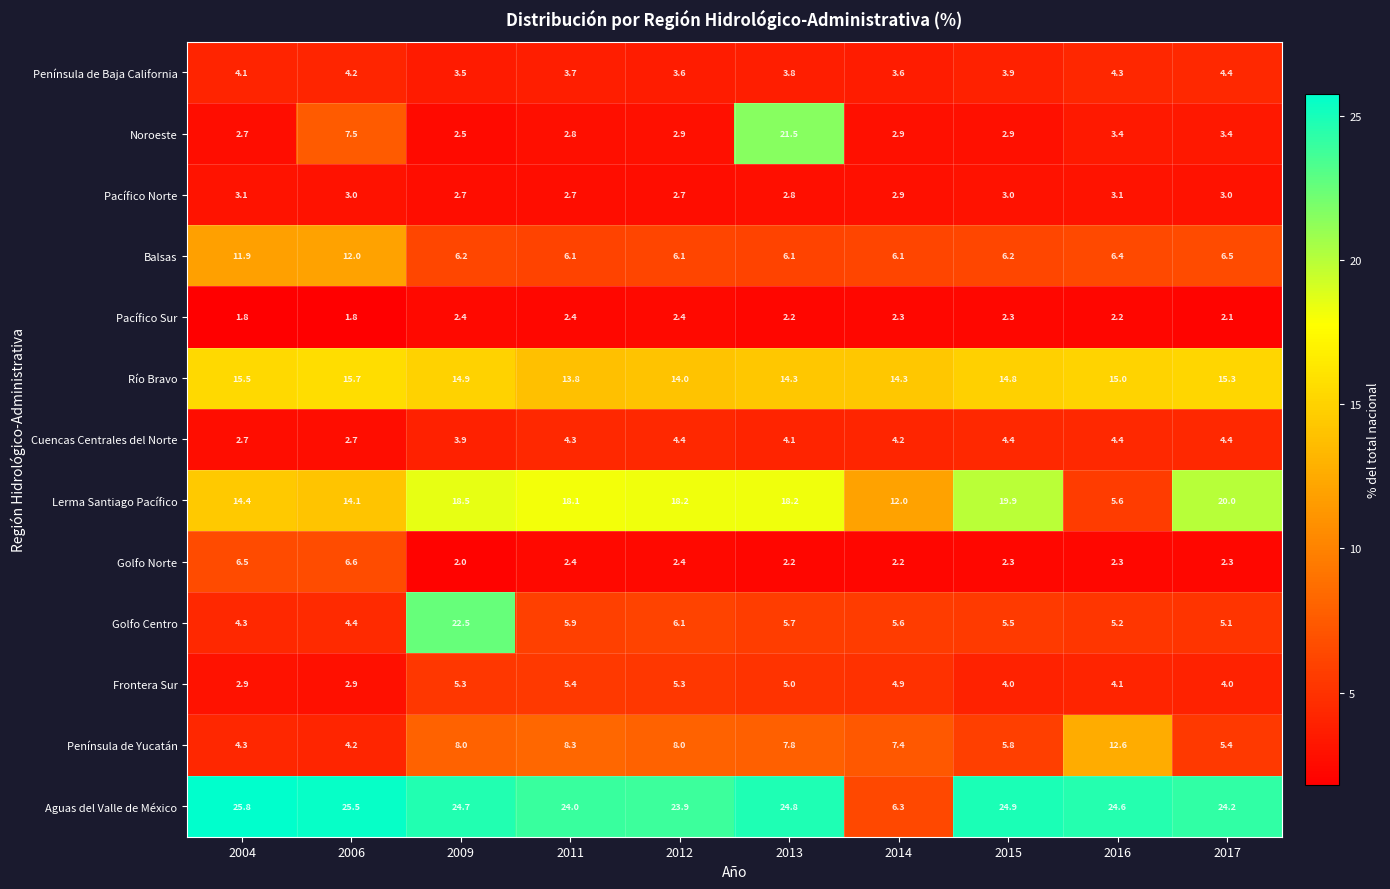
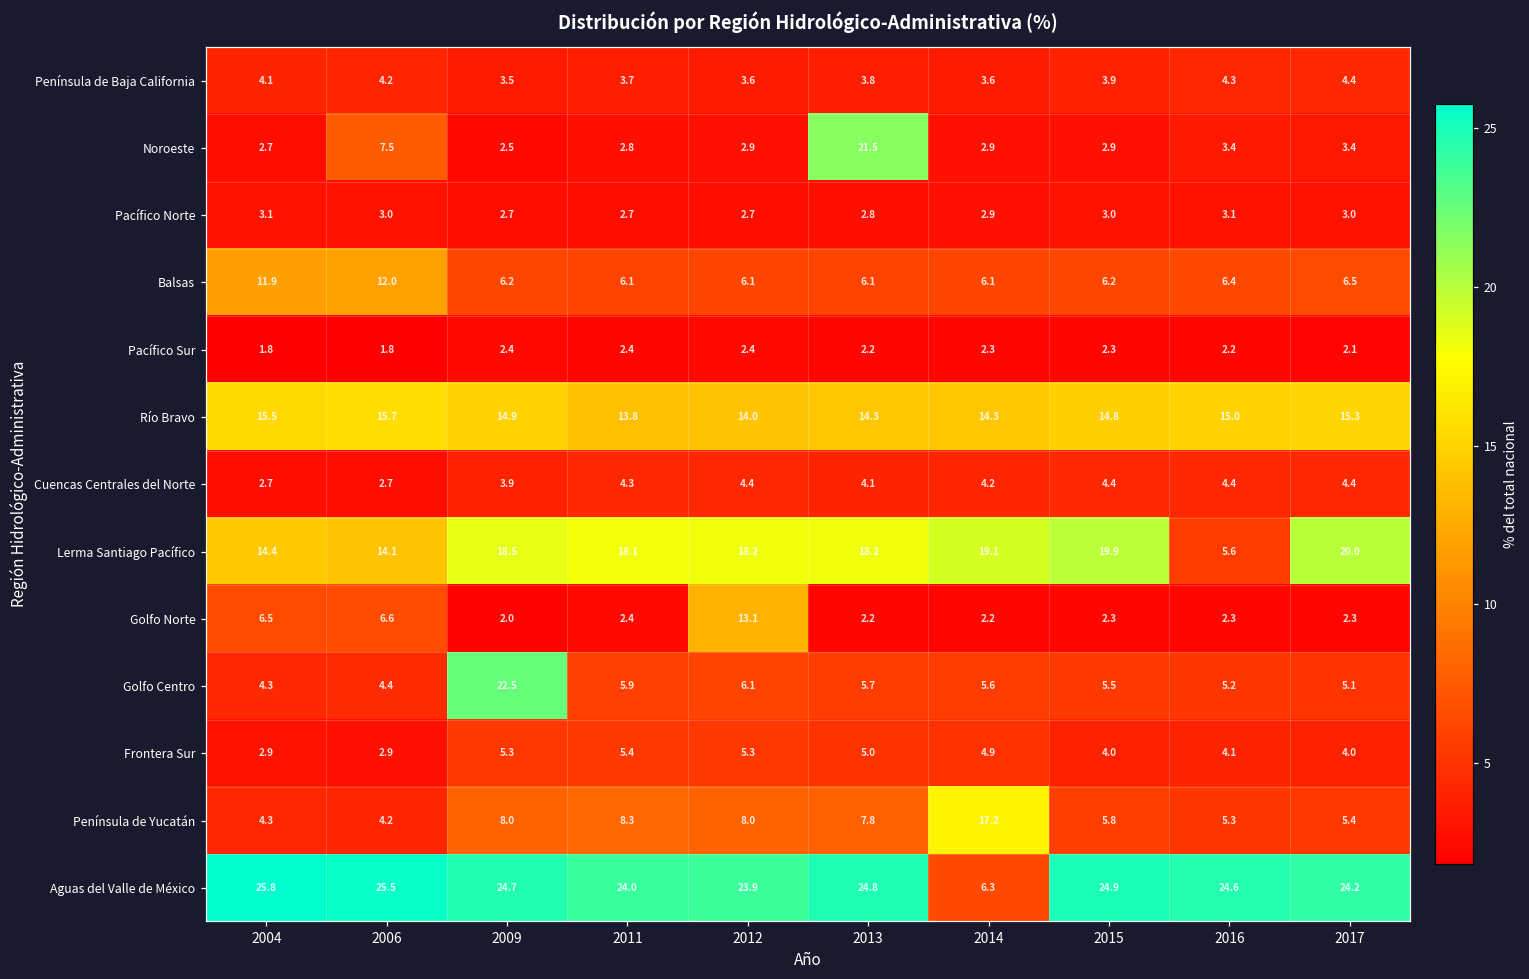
  {
    "Península de Baja California": {
      "2004": 4.1,
      "2006": 4.2,
      "2009": 3.5,
      "2011": 3.7,
      "2012": 3.6,
      "2013": 3.8,
      "2014": 3.6,
      "2015": 3.9,
      "2016": 4.3,
      "2017": 4.4
    },
    "Noroeste": {
      "2004": 2.7,
      "2006": 7.5,
      "2009": 2.5,
      "2011": 2.8,
      "2012": 2.9,
      "2013": 21.5,
      "2014": 2.9,
      "2015": 2.9,
      "2016": 3.4,
      "2017": 3.4
    },
    "Pacífico Norte": {
      "2004": 3.1,
      "2006": 3.0,
      "2009": 2.7,
      "2011": 2.7,
      "2012": 2.7,
      "2013": 2.8,
      "2014": 2.9,
      "2015": 3.0,
      "2016": 3.1,
      "2017": 3.0
    },
    "Balsas": {
      "2004": 11.9,
      "2006": 12.0,
      "2009": 6.2,
      "2011": 6.1,
      "2012": 6.1,
      "2013": 6.1,
      "2014": 6.1,
      "2015": 6.2,
      "2016": 6.4,
      "2017": 6.5
    },
    "Pacífico Sur": {
      "2004": 1.8,
      "2006": 1.8,
      "2009": 2.4,
      "2011": 2.4,
      "2012": 2.4,
      "2013": 2.2,
      "2014": 2.3,
      "2015": 2.3,
      "2016": 2.2,
      "2017": 2.1
    },
    "Río Bravo": {
      "2004": 15.5,
      "2006": 15.7,
      "2009": 14.9,
      "2011": 13.8,
      "2012": 14.0,
      "2013": 14.3,
      "2014": 14.3,
      "2015": 14.8,
      "2016": 15.0,
      "2017": 15.3
    },
    "Cuencas Centrales del Norte": {
      "2004": 2.7,
      "2006": 2.7,
      "2009": 3.9,
      "2011": 4.3,
      "2012": 4.4,
      "2013": 4.1,
      "2014": 4.2,
      "2015": 4.4,
      "2016": 4.4,
      "2017": 4.4
    },
    "Lerma Santiago Pacífico": {
      "2004": 14.4,
      "2006": 14.1,
      "2009": 18.5,
      "2011": 18.1,
      "2012": 18.2,
      "2013": 18.2,
-     "2014": 12.0,
+     "2014": 19.1,
      "2015": 19.9,
      "2016": 5.6,
      "2017": 20.0
    },
    "Golfo Norte": {
      "2004": 6.5,
      "2006": 6.6,
      "2009": 2.0,
      "2011": 2.4,
-     "2012": 2.4,
+     "2012": 13.1,
      "2013": 2.2,
      "2014": 2.2,
      "2015": 2.3,
      "2016": 2.3,
      "2017": 2.3
    },
    "Golfo Centro": {
      "2004": 4.3,
      "2006": 4.4,
      "2009": 22.5,
      "2011": 5.9,
      "2012": 6.1,
      "2013": 5.7,
      "2014": 5.6,
      "2015": 5.5,
      "2016": 5.2,
      "2017": 5.1
    },
    "Frontera Sur": {
      "2004": 2.9,
      "2006": 2.9,
      "2009": 5.3,
      "2011": 5.4,
      "2012": 5.3,
      "2013": 5.0,
      "2014": 4.9,
      "2015": 4.0,
      "2016": 4.1,
      "2017": 4.0
    },
    "Península de Yucatán": {
      "2004": 4.3,
      "2006": 4.2,
      "2009": 8.0,
      "2011": 8.3,
      "2012": 8.0,
      "2013": 7.8,
-     "2014": 7.4,
+     "2014": 17.2,
      "2015": 5.8,
-     "2016": 12.6,
+     "2016": 5.3,
      "2017": 5.4
    },
    "Aguas del Valle de México": {
      "2004": 25.8,
      "2006": 25.5,
      "2009": 24.7,
      "2011": 24.0,
      "2012": 23.9,
      "2013": 24.8,
      "2014": 6.3,
      "2015": 24.9,
      "2016": 24.6,
      "2017": 24.2
    }
  }
